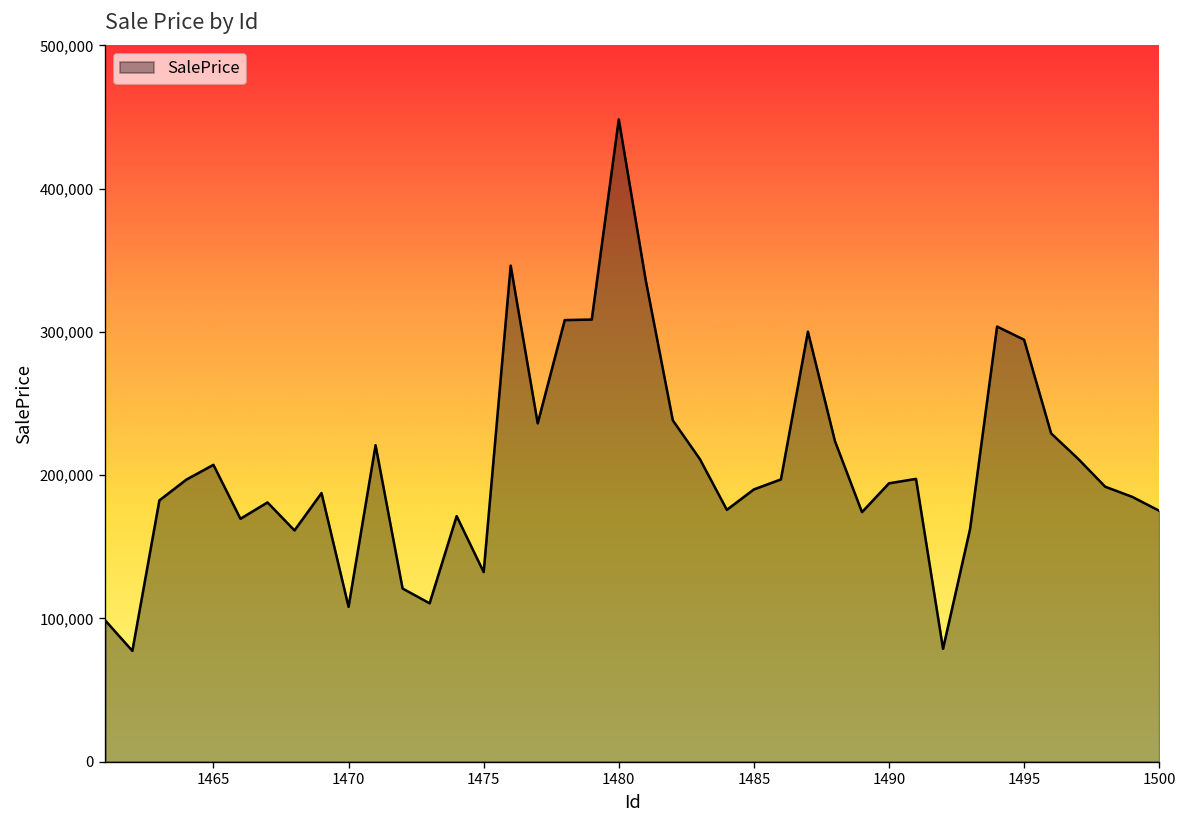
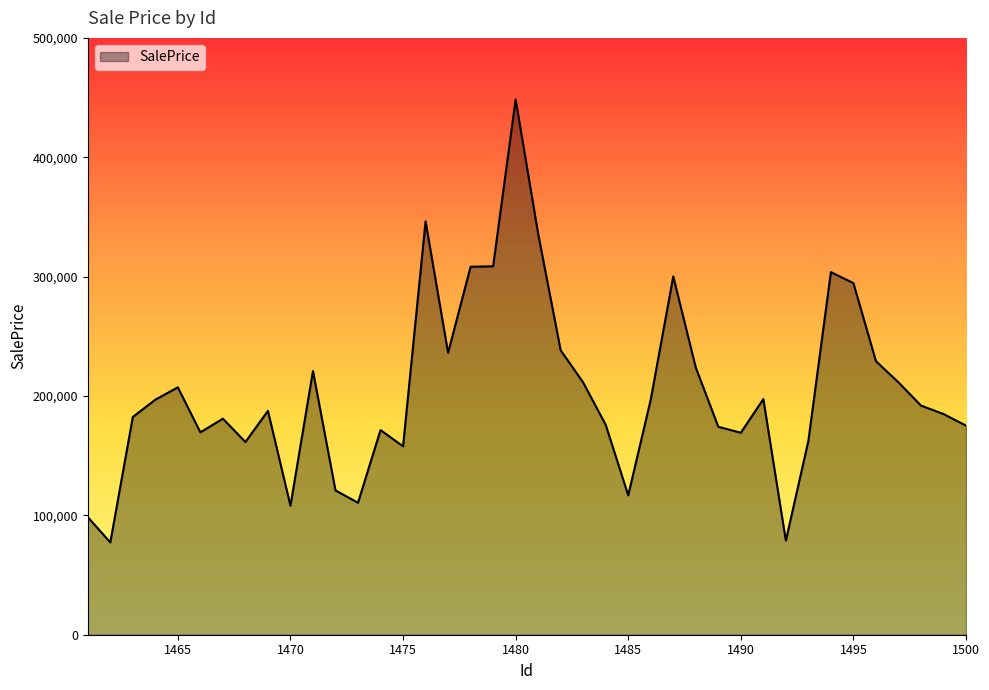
  {
    "1465": "207,000",
    "1470": "108,000",
-   "1475": "132,000",
+   "1475": "158,000",
    "1480": "448,000",
-   "1485": "190,000",
-   "1490": "194,000",
+   "1485": "117,000",
+   "1490": "169,000",
    "1495": "295,000",
    "1500": "175,000"
  }
